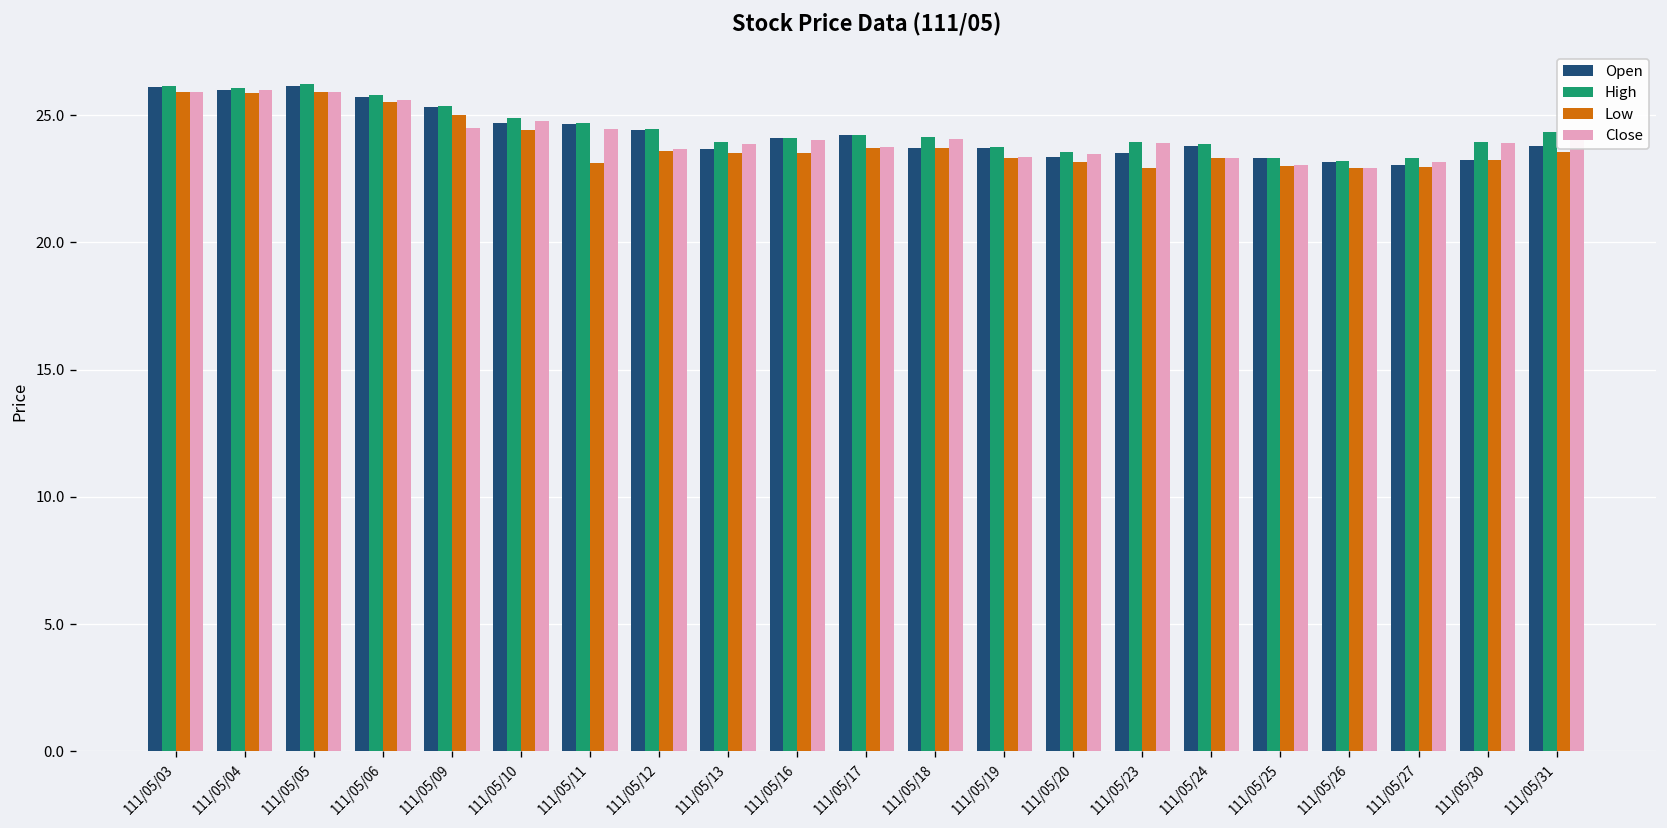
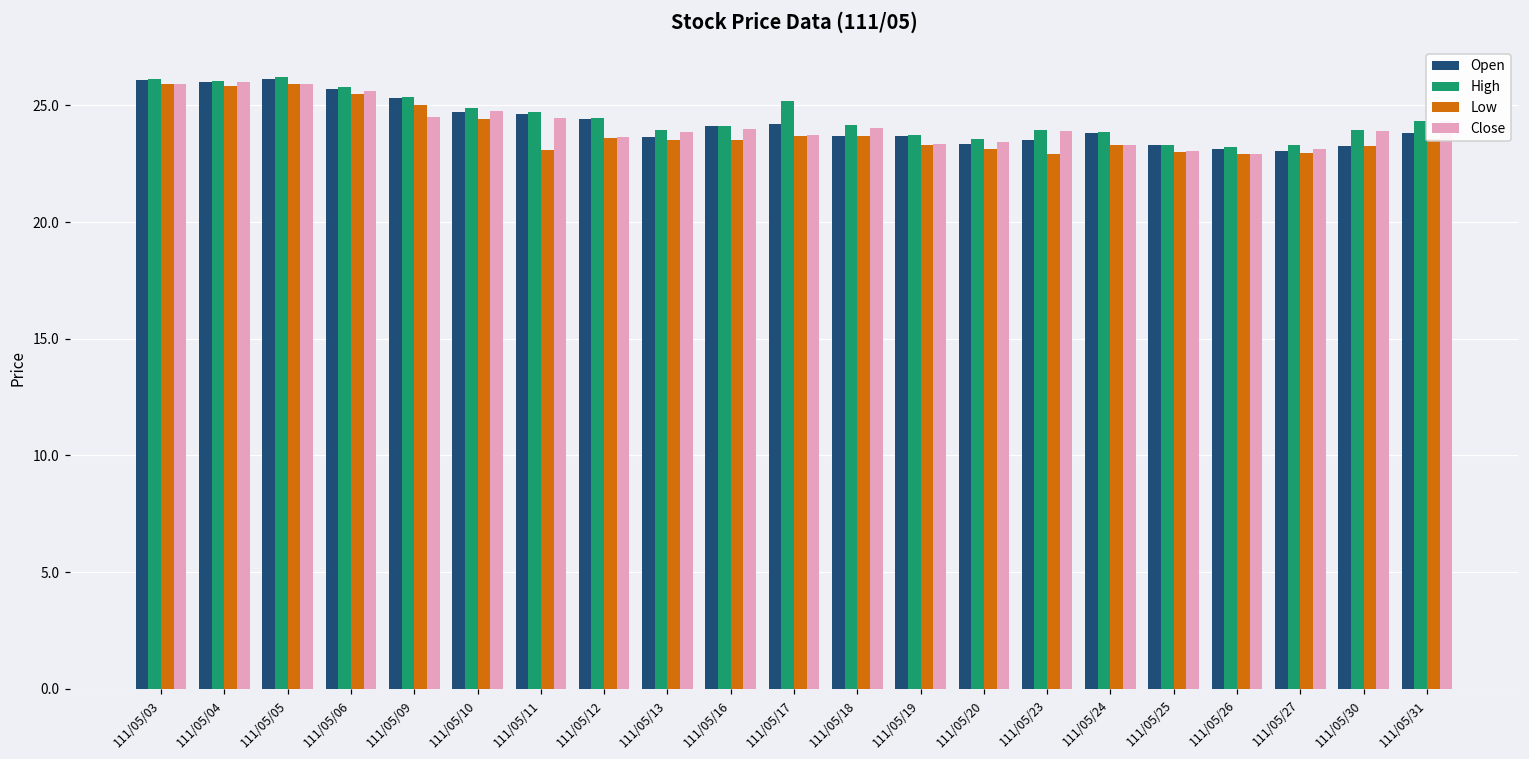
  {
    "Open": {
      "111/05/03": 26.1,
      "111/05/04": 26.0,
      "111/05/05": 26.2,
      "111/05/06": 25.7,
      "111/05/09": 25.3,
      "111/05/10": 24.7,
      "111/05/11": 24.7,
      "111/05/12": 24.4,
      "111/05/13": 23.7,
      "111/05/16": 24.1,
      "111/05/17": 24.2,
      "111/05/18": 23.7,
      "111/05/19": 23.7,
      "111/05/20": 23.4,
      "111/05/23": 23.5,
      "111/05/24": 23.8,
      "111/05/25": 23.3,
      "111/05/26": 23.2,
      "111/05/27": 23.1,
      "111/05/30": 23.3,
      "111/05/31": 23.8
    },
    "High": {
      "111/05/03": 26.2,
      "111/05/04": 26.1,
      "111/05/05": 26.2,
      "111/05/06": 25.8,
      "111/05/09": 25.4,
      "111/05/10": 24.9,
      "111/05/11": 24.7,
      "111/05/12": 24.5,
      "111/05/13": 24.0,
      "111/05/16": 24.1,
-     "111/05/17": 24.2,
+     "111/05/17": 25.2,
      "111/05/18": 24.2,
      "111/05/19": 23.8,
      "111/05/20": 23.6,
      "111/05/23": 24.0,
      "111/05/24": 23.9,
      "111/05/25": 23.3,
      "111/05/26": 23.2,
      "111/05/27": 23.3,
      "111/05/30": 24.0,
      "111/05/31": 24.4
    },
    "Low": {
      "111/05/03": 25.9,
      "111/05/04": 25.9,
      "111/05/05": 25.9,
      "111/05/06": 25.5,
      "111/05/09": 25.0,
      "111/05/10": 24.4,
      "111/05/11": 23.1,
      "111/05/12": 23.6,
      "111/05/13": 23.5,
      "111/05/16": 23.5,
      "111/05/17": 23.7,
      "111/05/18": 23.7,
      "111/05/19": 23.3,
      "111/05/20": 23.2,
      "111/05/23": 22.9,
      "111/05/24": 23.3,
      "111/05/25": 23.0,
      "111/05/26": 22.9,
      "111/05/27": 23.0,
      "111/05/30": 23.3
    },
    "Close": {
      "111/05/03": 25.9,
      "111/05/04": 26.0,
      "111/05/05": 25.9,
      "111/05/06": 25.6,
      "111/05/09": 24.5,
      "111/05/10": 24.8,
      "111/05/11": 24.5,
      "111/05/12": 23.7,
      "111/05/13": 23.9,
      "111/05/16": 24.0,
      "111/05/17": 23.8,
      "111/05/18": 24.1,
      "111/05/19": 23.4,
      "111/05/20": 23.5,
      "111/05/23": 23.9,
      "111/05/24": 23.3,
      "111/05/25": 23.1,
      "111/05/26": 22.9,
      "111/05/27": 23.2,
      "111/05/30": 23.9
    }
  }
